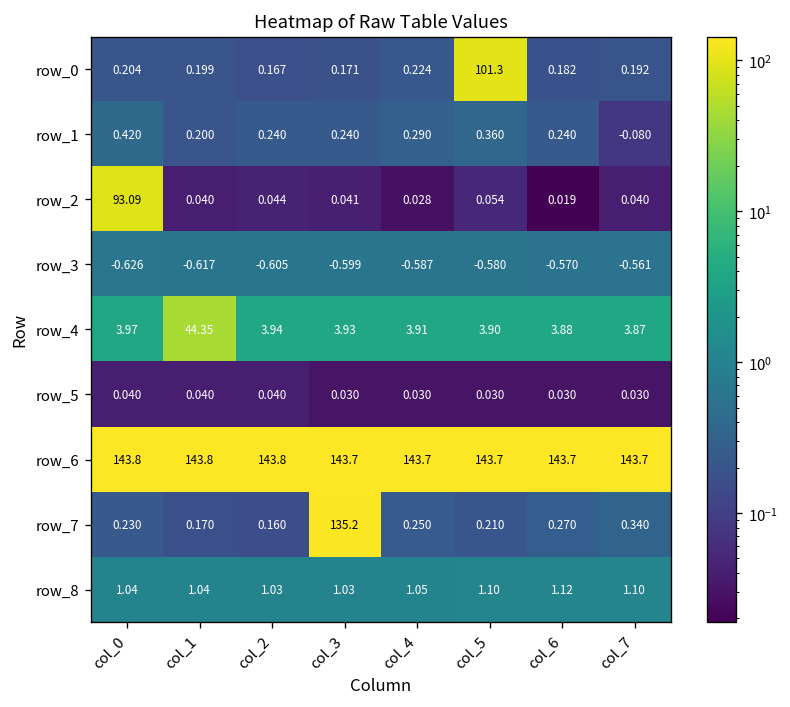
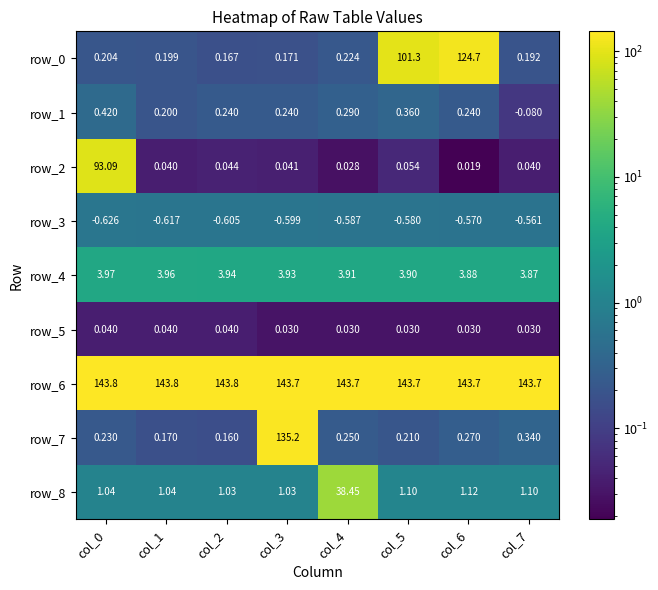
  {
    "row_0": {
      "col_0": 0.204,
      "col_1": 0.199,
      "col_2": 0.167,
      "col_3": 0.171,
      "col_4": 0.224,
      "col_5": 101.3,
-     "col_6": 0.182,
+     "col_6": 124.7,
      "col_7": 0.192
    },
    "row_1": {
      "col_0": 0.420,
      "col_1": 0.200,
      "col_2": 0.240,
      "col_3": 0.240,
      "col_4": 0.290,
      "col_5": 0.360,
      "col_6": 0.240,
      "col_7": -0.080
    },
    "row_2": {
      "col_0": 93.09,
      "col_1": 0.040,
      "col_2": 0.044,
      "col_3": 0.041,
      "col_4": 0.028,
      "col_5": 0.054,
      "col_6": 0.019,
      "col_7": 0.040
    },
    "row_3": {
      "col_0": -0.626,
      "col_1": -0.617,
      "col_2": -0.605,
      "col_3": -0.599,
      "col_4": -0.587,
      "col_5": -0.580,
      "col_6": -0.570,
      "col_7": -0.561
    },
    "row_4": {
      "col_0": 3.97,
-     "col_1": 44.35,
+     "col_1": 3.96,
      "col_2": 3.94,
      "col_3": 3.93,
      "col_4": 3.91,
      "col_5": 3.90,
      "col_6": 3.88,
      "col_7": 3.87
    },
    "row_5": {
      "col_0": 0.040,
      "col_1": 0.040,
      "col_2": 0.040,
      "col_3": 0.030,
      "col_4": 0.030,
      "col_5": 0.030,
      "col_6": 0.030,
      "col_7": 0.030
    },
    "row_6": {
      "col_0": 143.8,
      "col_1": 143.8,
      "col_2": 143.8,
      "col_3": 143.7,
      "col_4": 143.7,
      "col_5": 143.7,
      "col_6": 143.7,
      "col_7": 143.7
    },
    "row_7": {
      "col_0": 0.230,
      "col_1": 0.170,
      "col_2": 0.160,
      "col_3": 135.2,
      "col_4": 0.250,
      "col_5": 0.210,
      "col_6": 0.270,
      "col_7": 0.340
    },
    "row_8": {
      "col_0": 1.04,
      "col_1": 1.04,
      "col_2": 1.03,
      "col_3": 1.03,
-     "col_4": 1.05,
+     "col_4": 38.45,
      "col_5": 1.10,
      "col_6": 1.12,
      "col_7": 1.10
    }
  }
